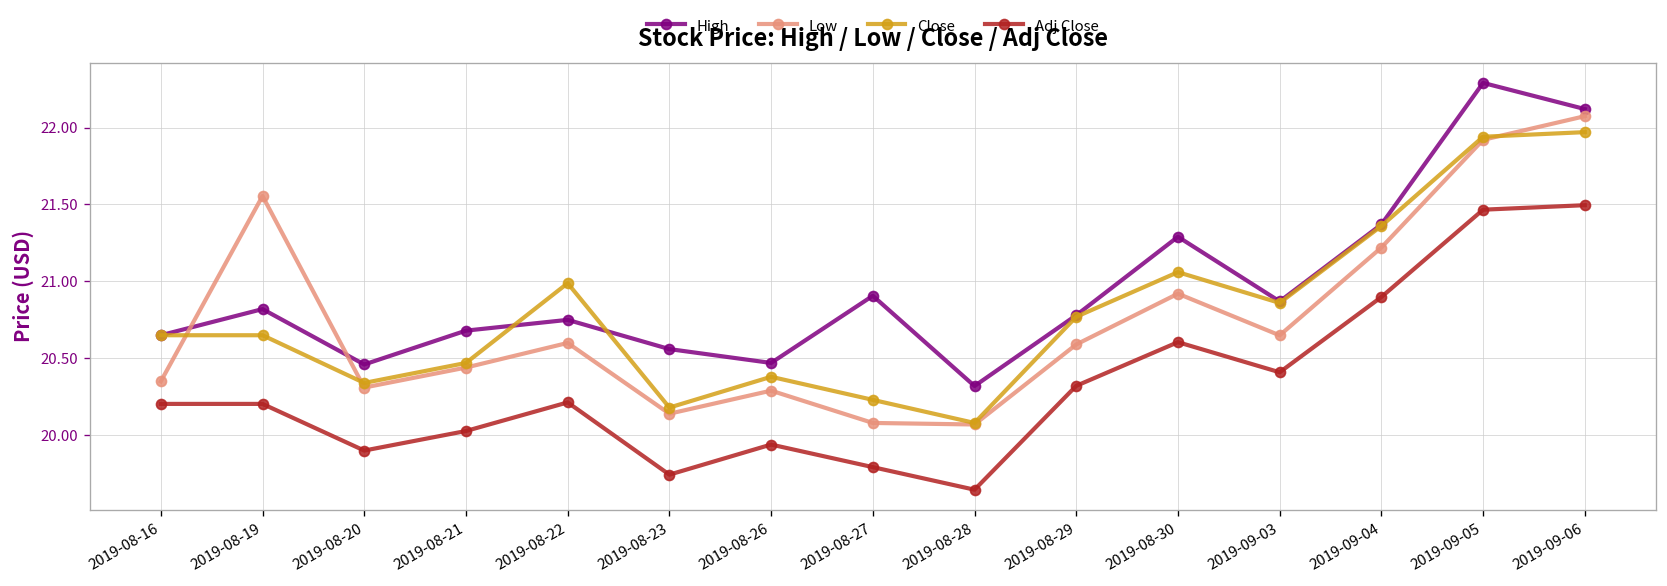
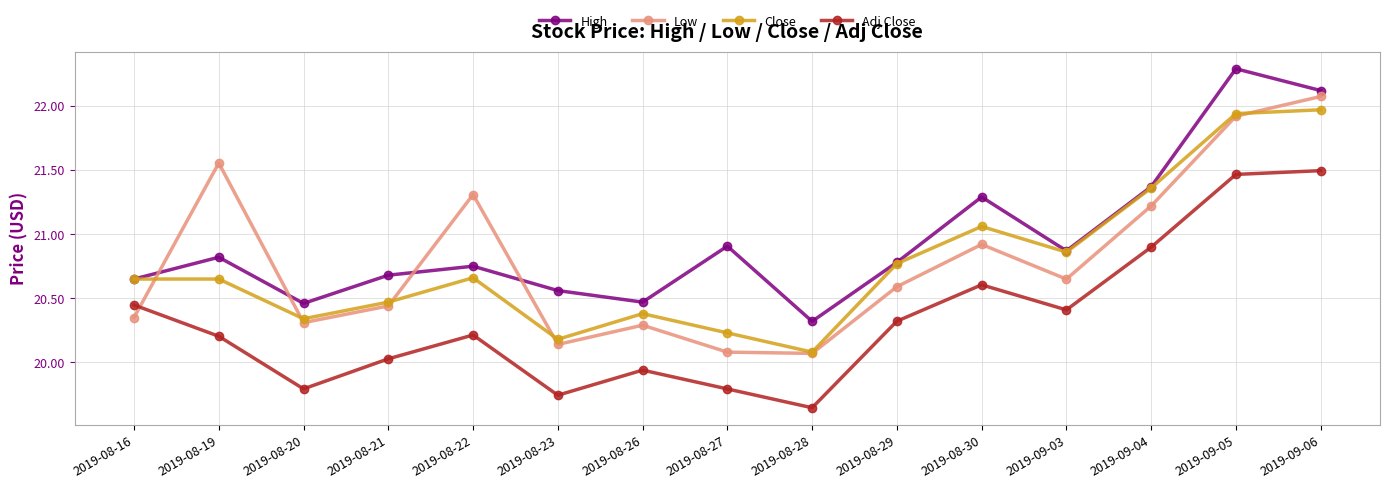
  {
    "High": {
      "2019-08-19": 20.82,
      "2019-08-20": 20.46,
      "2019-08-21": 20.68,
      "2019-08-22": 20.75,
      "2019-08-23": 20.56,
      "2019-08-26": 20.47,
      "2019-08-27": 20.91,
      "2019-08-28": 20.32,
      "2019-08-30": 21.29,
      "2019-09-05": 22.29,
      "2019-09-06": 22.12
    },
    "Low": {
      "2019-08-16": 20.35,
      "2019-08-19": 21.55,
      "2019-08-20": 20.31,
      "2019-08-21": 20.44,
-     "2019-08-22": 20.60,
+     "2019-08-22": 21.31,
      "2019-08-23": 20.14,
      "2019-08-26": 20.29,
      "2019-08-27": 20.08,
      "2019-08-29": 20.59,
      "2019-08-30": 20.92,
      "2019-09-03": 20.65,
      "2019-09-04": 21.22,
      "2019-09-06": 22.07
    },
    "Close": {
      "2019-08-19": 20.65,
      "2019-08-20": 20.34,
      "2019-08-21": 20.47,
-     "2019-08-22": 20.99,
+     "2019-08-22": 20.66,
      "2019-08-23": 20.18,
      "2019-08-26": 20.38,
      "2019-08-27": 20.23,
      "2019-08-30": 21.06,
      "2019-09-06": 21.97
    },
    "Adj Close": {
-     "2019-08-16": 20.20,
+     "2019-08-16": 20.45,
      "2019-08-19": 20.20,
-     "2019-08-20": 19.90,
+     "2019-08-20": 19.79,
      "2019-08-21": 20.03,
      "2019-08-22": 20.21,
      "2019-08-23": 19.74,
      "2019-08-26": 19.94,
      "2019-08-27": 19.79,
      "2019-08-28": 19.65,
      "2019-08-29": 20.32,
      "2019-08-30": 20.60,
      "2019-09-03": 20.41,
      "2019-09-04": 20.90,
      "2019-09-05": 21.47,
      "2019-09-06": 21.50
    }
  }
